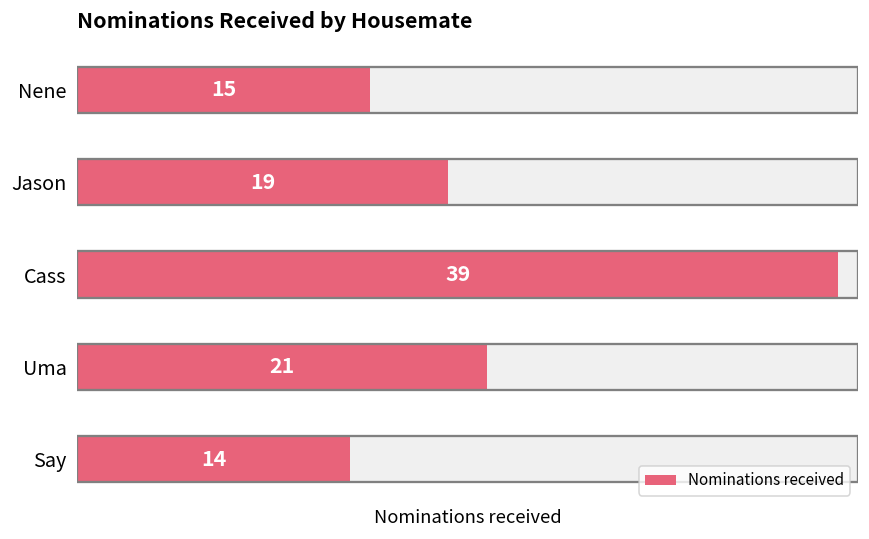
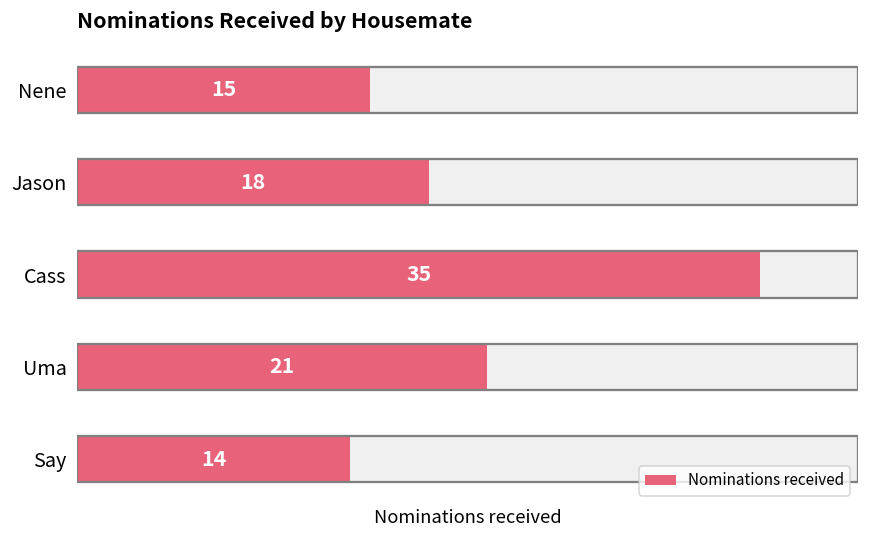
  {
    "Nominations received": {
-     "Jason": 19,
-     "Cass": 39
+     "Jason": 18,
+     "Cass": 35
    }
  }
